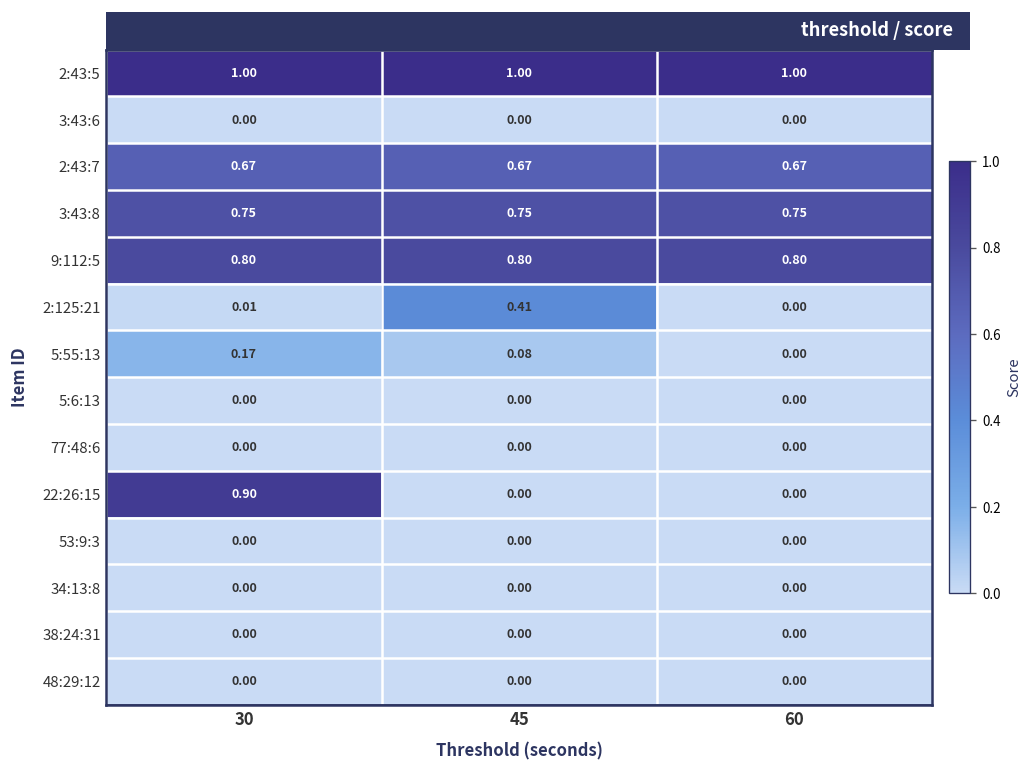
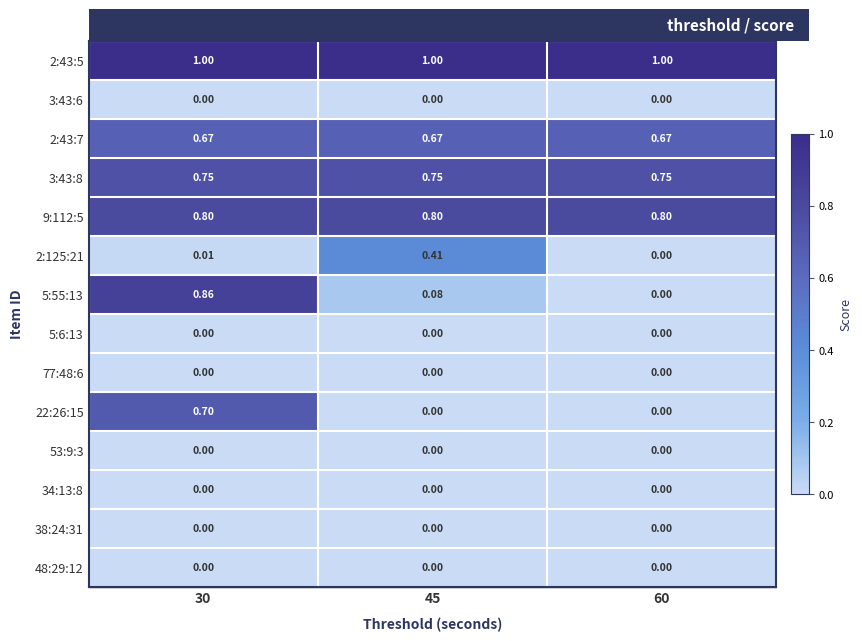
  {
    "2:43:5": {
      "30": 1.00,
      "45": 1.00,
      "60": 1.00
    },
    "3:43:6": {
      "30": 0.00,
      "45": 0.00,
      "60": 0.00
    },
    "2:43:7": {
      "30": 0.67,
      "45": 0.67,
      "60": 0.67
    },
    "3:43:8": {
      "30": 0.75,
      "45": 0.75,
      "60": 0.75
    },
    "9:112:5": {
      "30": 0.80,
      "45": 0.80,
      "60": 0.80
    },
    "2:125:21": {
      "30": 0.01,
      "45": 0.41,
      "60": 0.00
    },
    "5:55:13": {
-     "30": 0.17,
+     "30": 0.86,
      "45": 0.08,
      "60": 0.00
    },
    "5:6:13": {
      "30": 0.00,
      "45": 0.00,
      "60": 0.00
    },
    "77:48:6": {
      "30": 0.00,
      "45": 0.00,
      "60": 0.00
    },
    "22:26:15": {
-     "30": 0.90,
+     "30": 0.70,
      "45": 0.00,
      "60": 0.00
    },
    "53:9:3": {
      "30": 0.00,
      "45": 0.00,
      "60": 0.00
    },
    "34:13:8": {
      "30": 0.00,
      "45": 0.00,
      "60": 0.00
    },
    "38:24:31": {
      "30": 0.00,
      "45": 0.00,
      "60": 0.00
    },
    "48:29:12": {
      "30": 0.00,
      "45": 0.00,
      "60": 0.00
    }
  }
